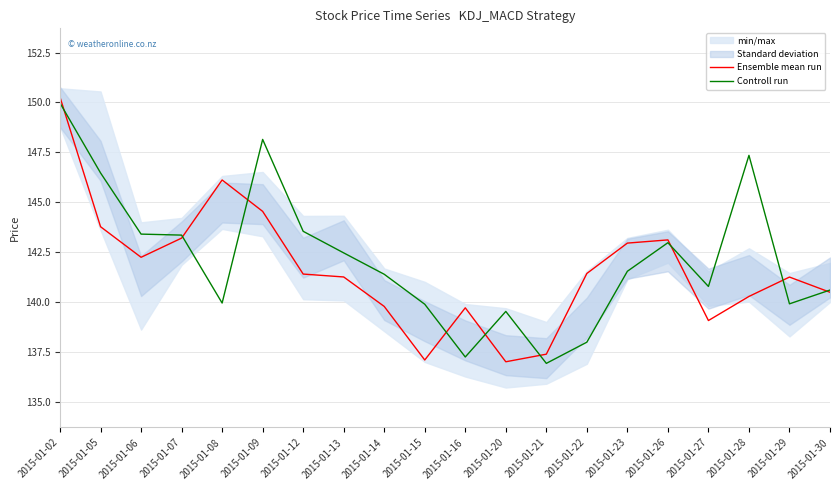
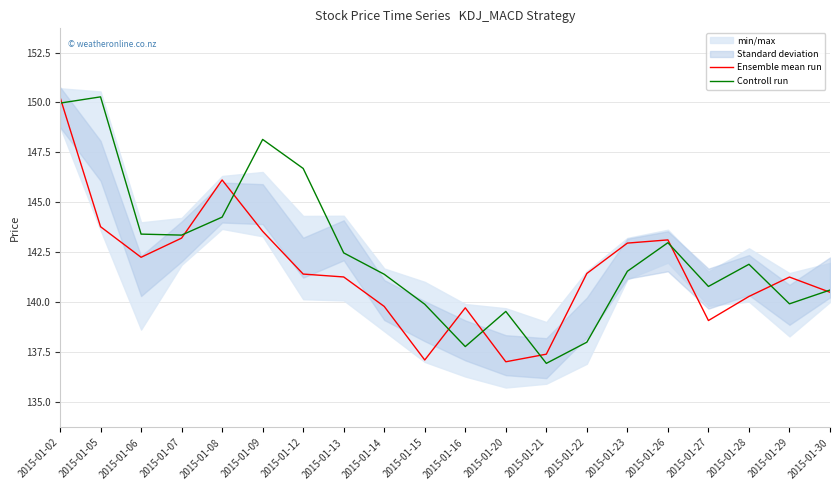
  {
    "Ensemble mean run": {
      "2015-01-02": 150.3,
      "2015-01-05": 143.8,
      "2015-01-07": 143.2,
      "2015-01-08": 146.1,
-     "2015-01-09": 144.5,
+     "2015-01-09": 143.6,
      "2015-01-12": 141.4,
      "2015-01-13": 141.3,
      "2015-01-14": 139.8,
      "2015-01-15": 137.1,
      "2015-01-16": 139.7,
      "2015-01-20": 137.0,
      "2015-01-21": 137.4,
      "2015-01-23": 143.0,
      "2015-01-26": 143.1,
      "2015-01-27": 139.1,
      "2015-01-28": 140.3,
      "2015-01-29": 141.3
    },
    "Controll run": {
      "2015-01-02": 150.0,
-     "2015-01-05": 146.5,
+     "2015-01-05": 150.3,
      "2015-01-06": 143.4,
      "2015-01-07": 143.4,
-     "2015-01-08": 140.0,
+     "2015-01-08": 144.3,
      "2015-01-09": 148.2,
-     "2015-01-12": 143.6,
+     "2015-01-12": 146.7,
      "2015-01-13": 142.5,
      "2015-01-14": 141.4,
      "2015-01-15": 139.9,
-     "2015-01-16": 137.3,
+     "2015-01-16": 137.8,
      "2015-01-20": 139.5,
      "2015-01-21": 136.9,
      "2015-01-22": 138.0,
      "2015-01-23": 141.6,
      "2015-01-26": 143.0,
      "2015-01-27": 140.8,
-     "2015-01-28": 147.4,
+     "2015-01-28": 141.9,
      "2015-01-29": 139.9
    }
  }
